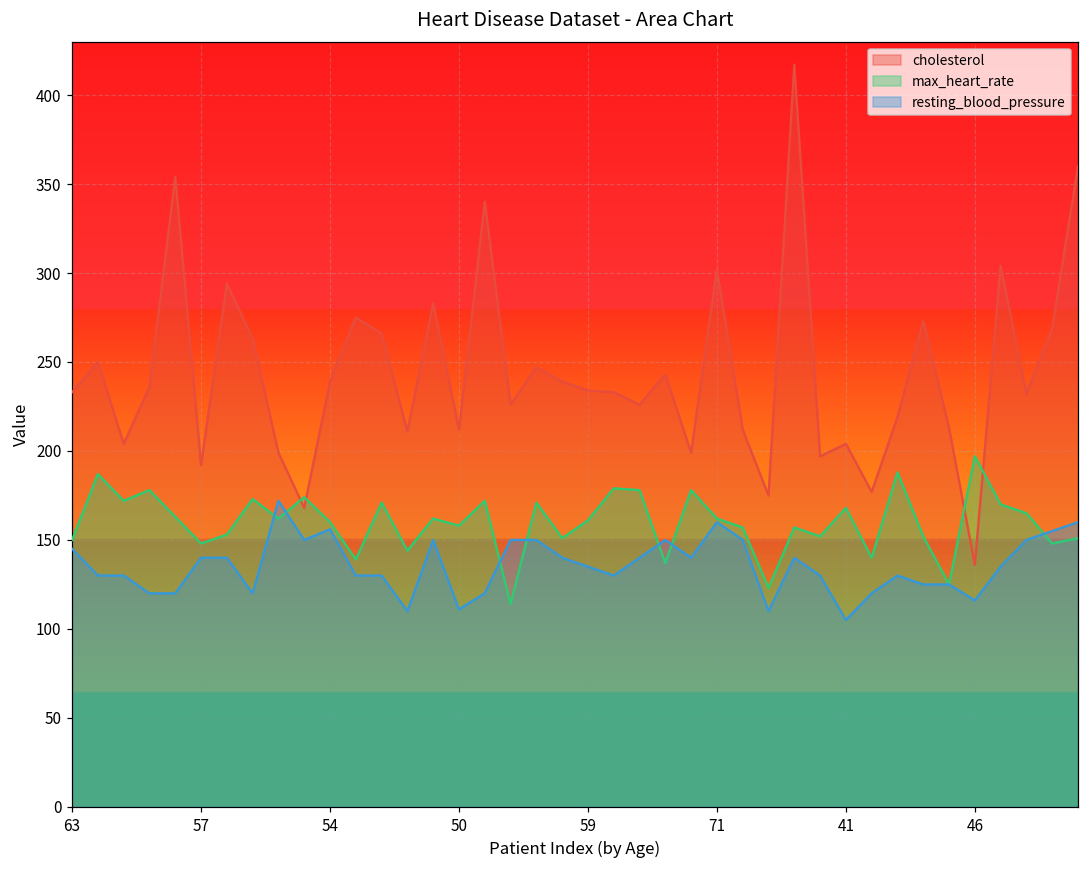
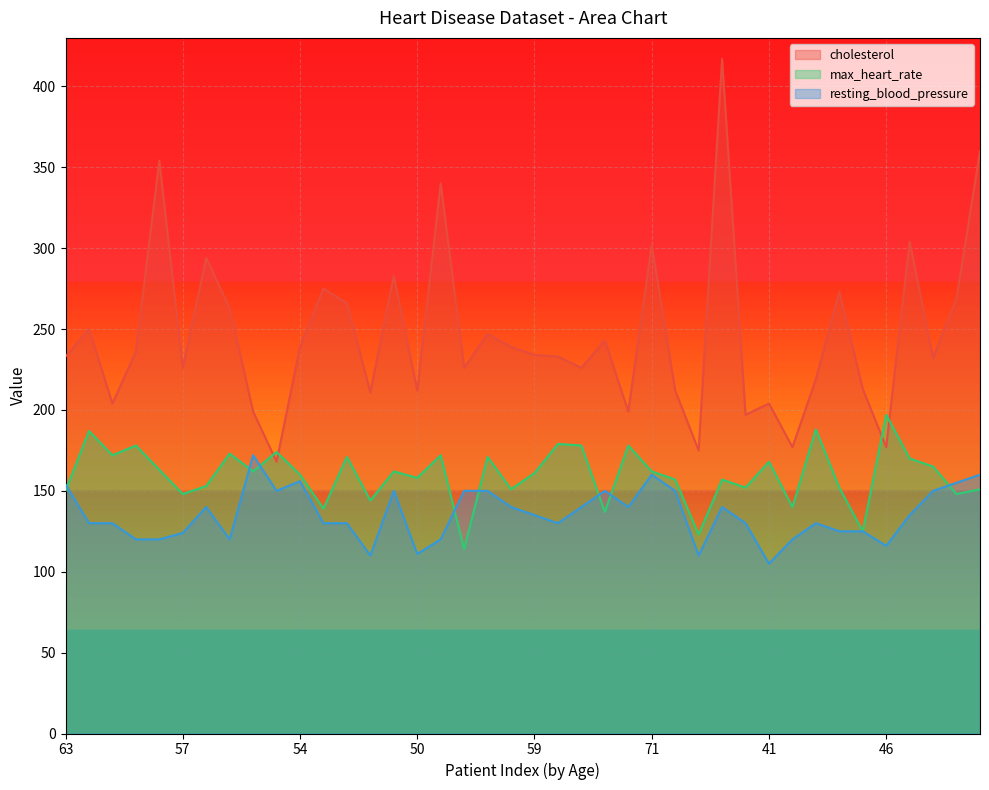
  {
    "cholesterol": {
      "63": 233,
-     "57": 192,
+     "57": 226,
      "54": 239,
      "50": 212,
      "59": 234,
      "71": 302,
      "41": 204,
-     "46": 136
+     "46": 177
    },
    "max_heart_rate": {
      "63": 150,
      "57": 148,
      "54": 160,
      "50": 158,
      "59": 161,
      "71": 162,
      "41": 168,
      "46": 197
    },
    "resting_blood_pressure": {
-     "63": 145,
-     "57": 140,
+     "63": 154,
+     "57": 124,
      "54": 156,
      "50": 111,
      "59": 135,
      "71": 160,
      "41": 105,
      "46": 116
    }
  }
